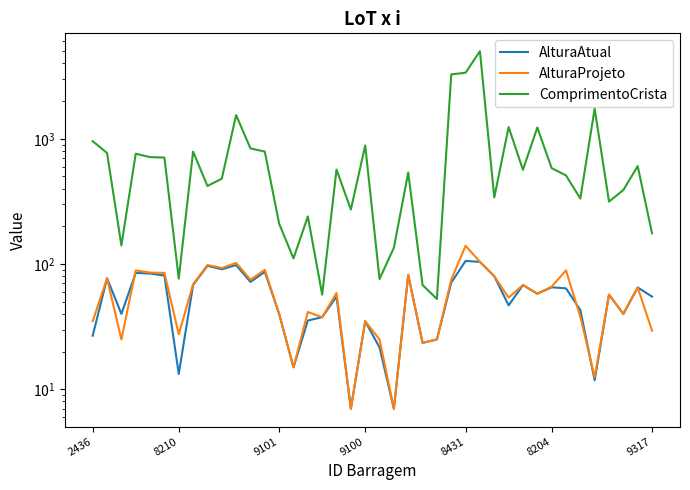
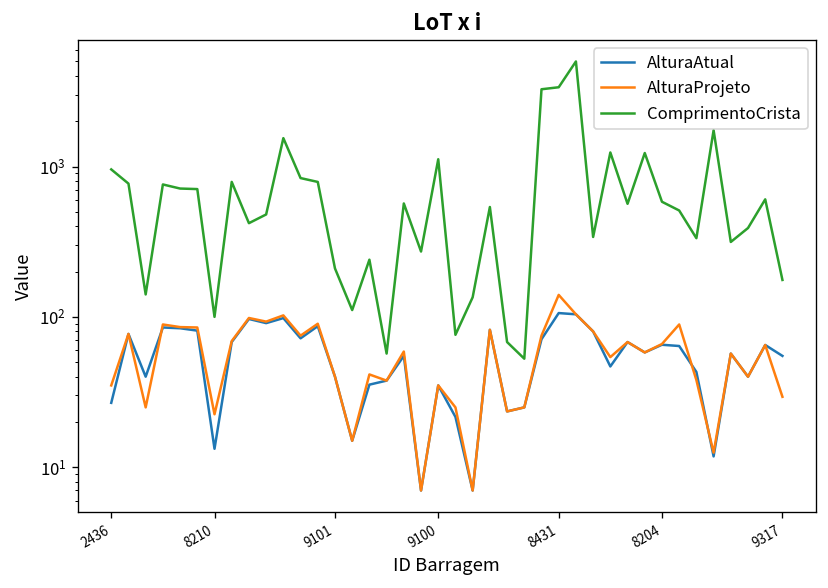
  {
    "AlturaAtual": {
      "2436": 27,
      "8210": 13,
      "8431": 110,
      "9317": 60
    },
    "AlturaProjeto": {
      "2436": 35,
-     "8210": 28,
+     "8210": 23,
      "8431": 140,
      "9317": 29
    },
    "ComprimentoCrista": {
      "2436": 1000,
-     "8210": 80,
+     "8210": 100,
      "9101": 210,
-     "9100": 900,
+     "9100": 1100,
      "8431": 3400,
      "8204": 600,
      "9317": 180
    }
  }
